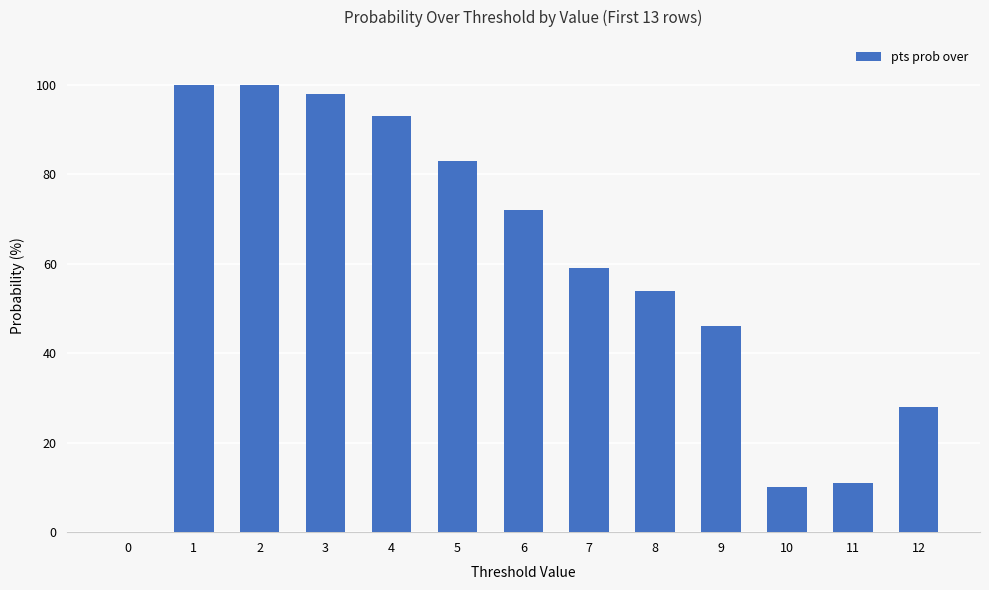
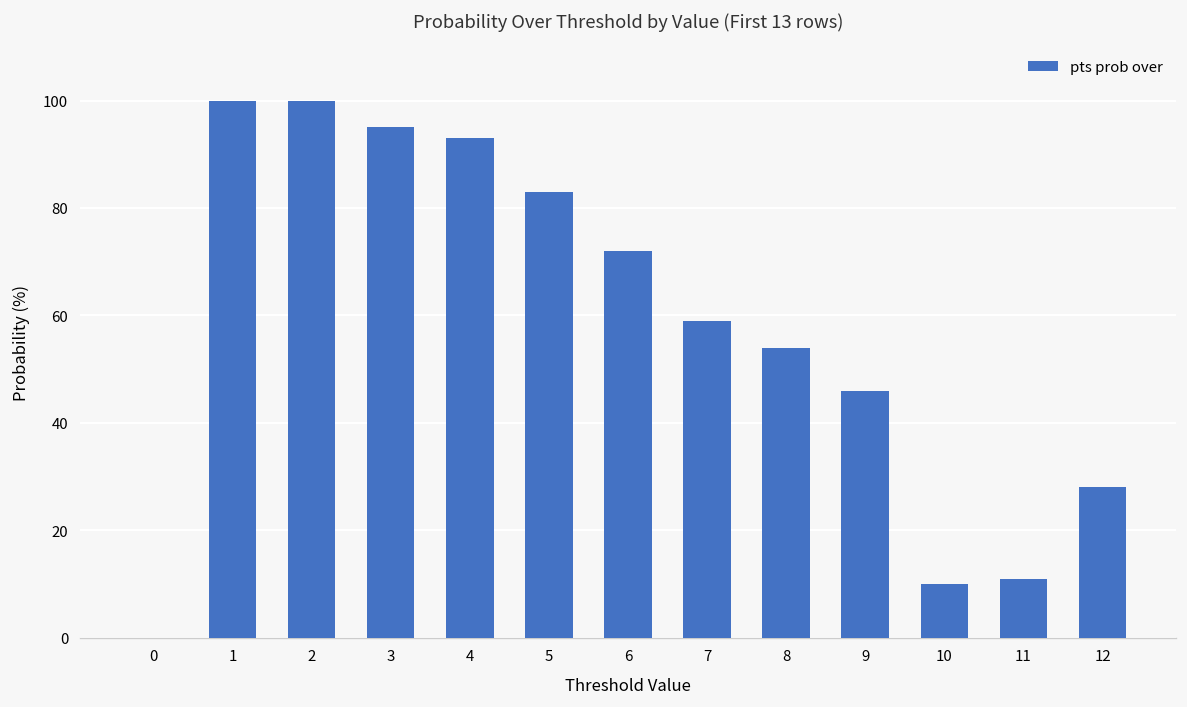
  {
    "0": 0,
    "1": 100,
    "2": 100,
-   "3": 98,
+   "3": 95,
    "4": 93,
    "5": 83,
    "6": 72,
    "7": 59,
    "8": 54,
    "9": 46,
    "10": 10,
    "11": 11,
    "12": 28
  }
